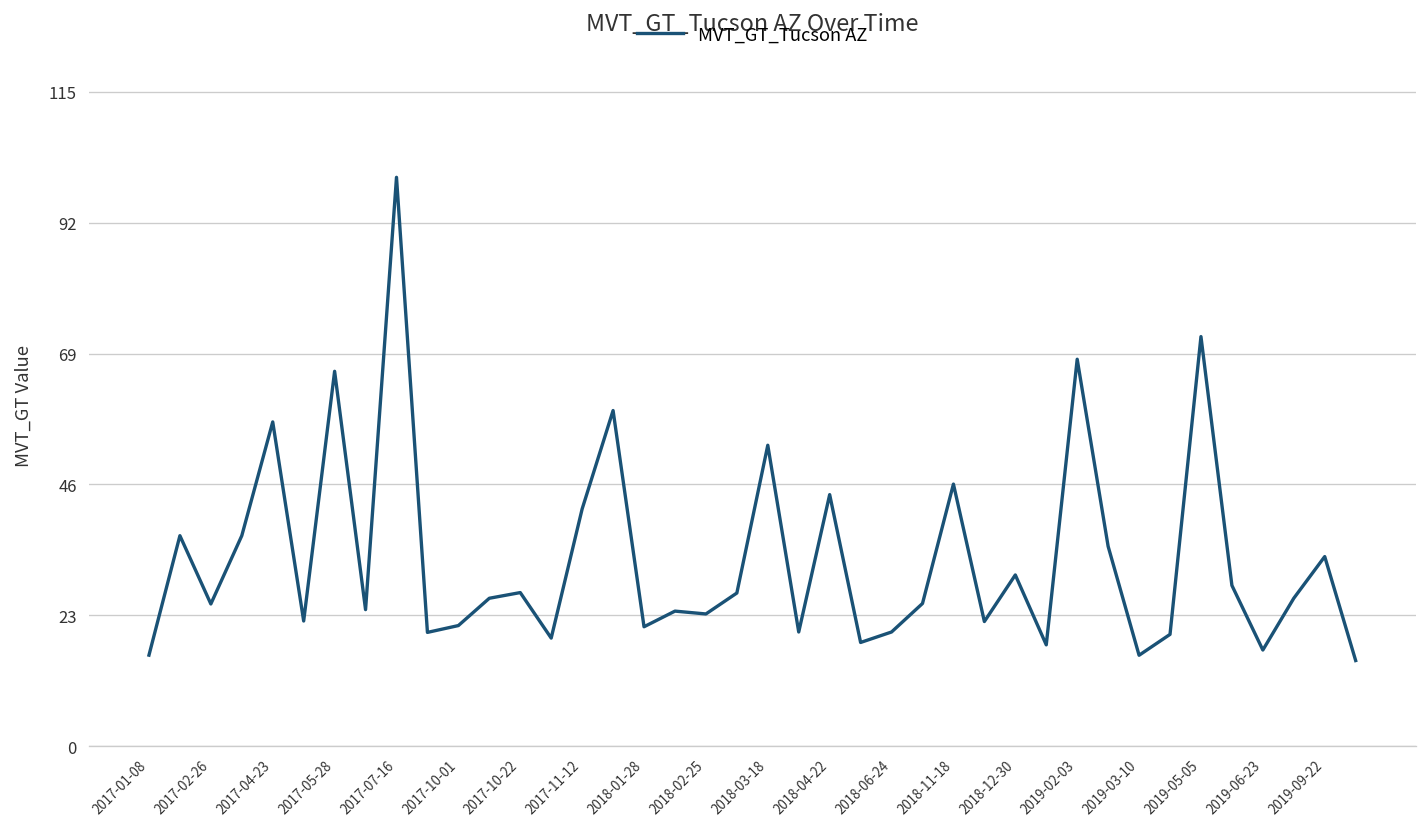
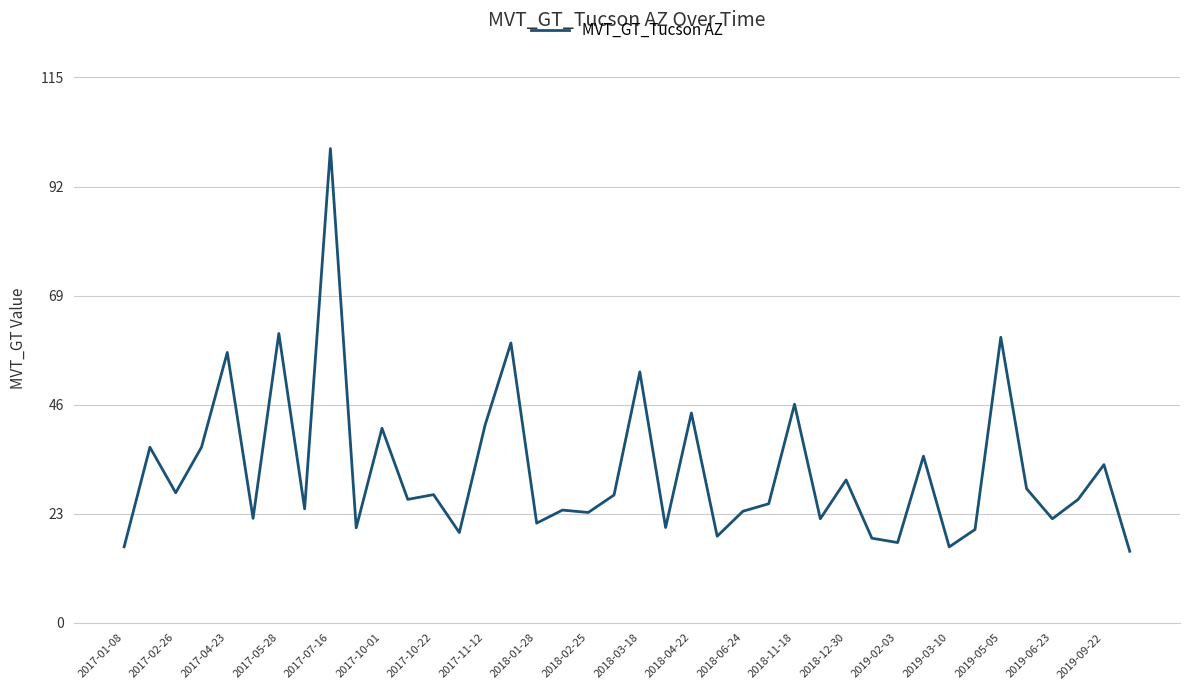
  {
    "2017-01-08": 16,
-   "2017-02-26": 25,
+   "2017-02-26": 27,
    "2017-04-23": 57,
-   "2017-05-28": 66,
+   "2017-05-28": 61,
    "2017-07-16": 100,
-   "2017-10-01": 21,
+   "2017-10-01": 41,
    "2017-10-22": 27,
    "2017-11-12": 42,
    "2018-01-28": 21,
    "2018-02-25": 23,
    "2018-03-18": 53,
    "2018-04-22": 44,
-   "2018-06-24": 20,
+   "2018-06-24": 24,
    "2018-11-18": 46,
    "2018-12-30": 30,
-   "2019-02-03": 68,
+   "2019-02-03": 17,
    "2019-03-10": 16,
-   "2019-05-05": 72,
-   "2019-06-23": 17,
+   "2019-05-05": 60,
+   "2019-06-23": 22,
    "2019-09-22": 33
  }
